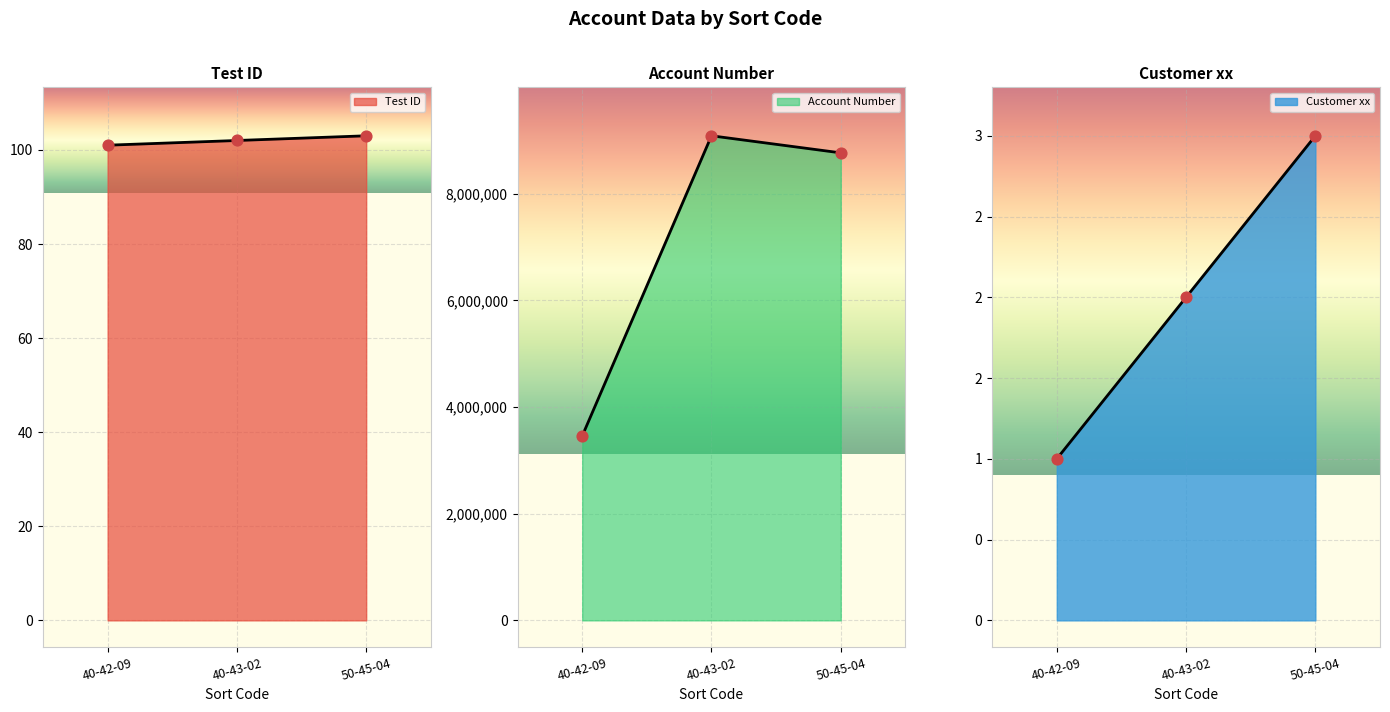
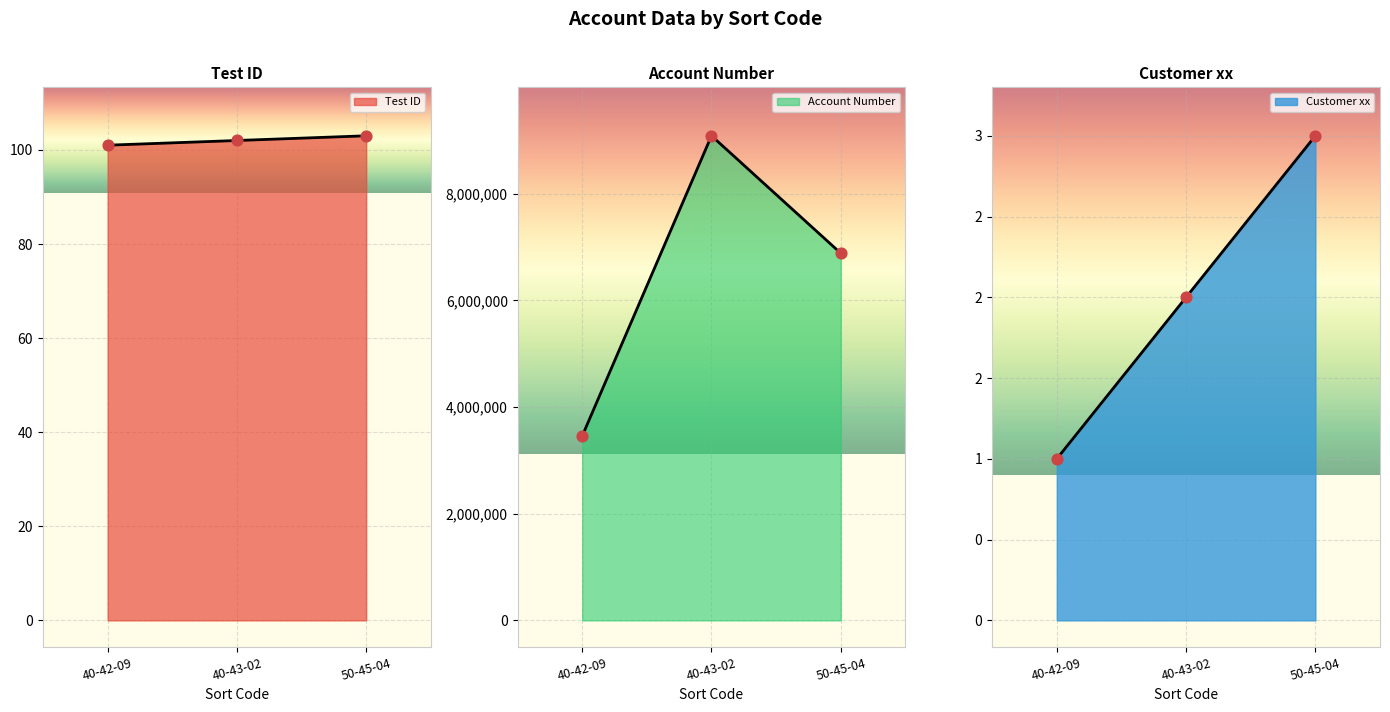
  {
    "Test ID": {
      "40-42-09": "101",
      "40-43-02": "102",
      "50-45-04": "103"
    },
    "Account Number": {
      "40-42-09": "3,500,000",
      "40-43-02": "9,100,000",
-     "50-45-04": "8,800,000"
+     "50-45-04": "6,900,000"
    }
  }
